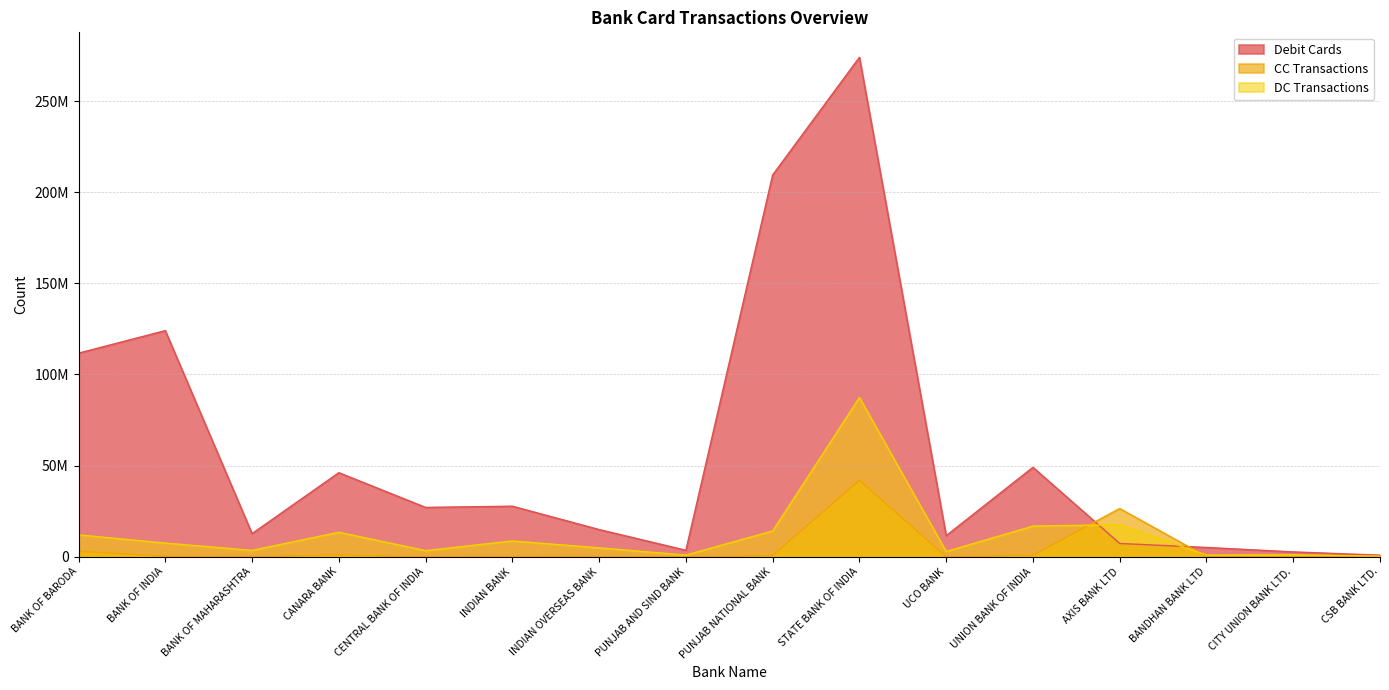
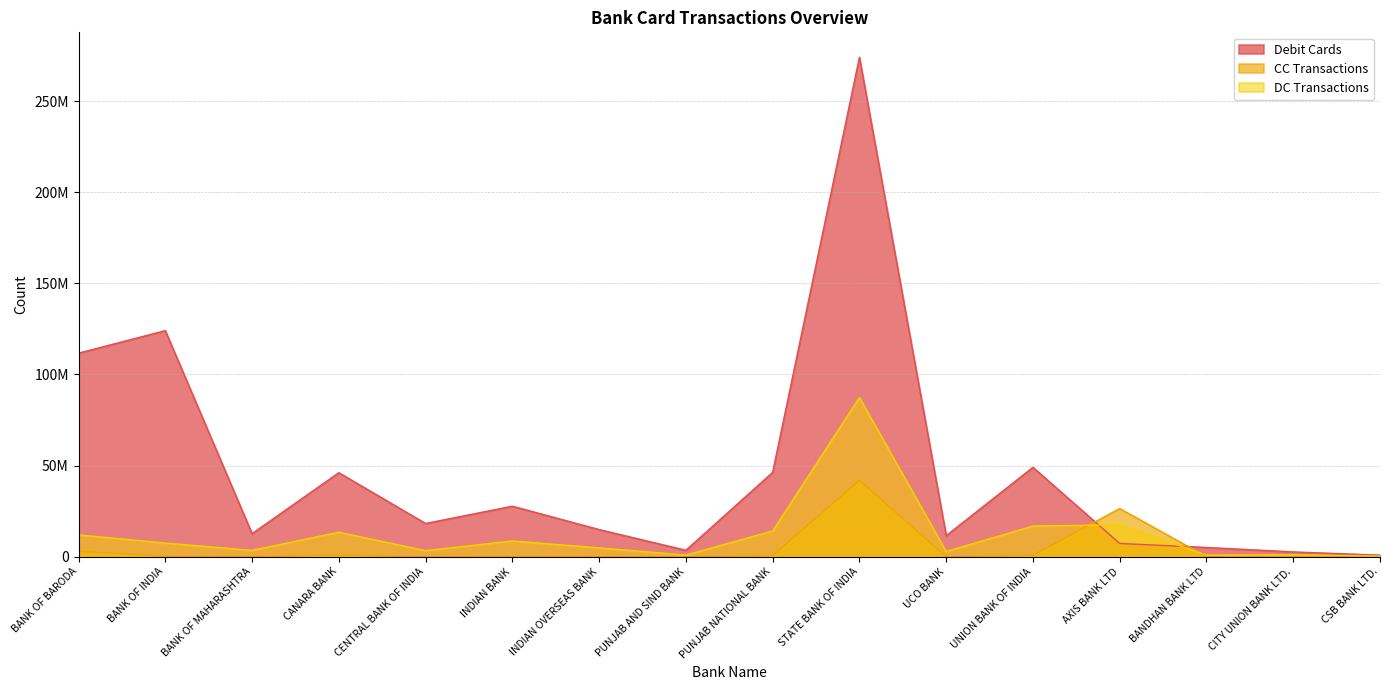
  {
    "Debit Cards": {
      "BANK OF BARODA": 112000000,
      "BANK OF INDIA": 124000000,
      "BANK OF MAHARASHTRA": 13000000,
      "CANARA BANK": 46000000,
-     "CENTRAL BANK OF INDIA": 27000000,
+     "CENTRAL BANK OF INDIA": 18000000,
      "INDIAN BANK": 28000000,
      "INDIAN OVERSEAS BANK": 15000000,
      "PUNJAB AND SIND BANK": 4000000,
-     "PUNJAB NATIONAL BANK": 210000000,
+     "PUNJAB NATIONAL BANK": 46000000,
      "STATE BANK OF INDIA": 274000000,
      "UCO BANK": 12000000,
      "UNION BANK OF INDIA": 49000000,
      "AXIS BANK LTD": 7000000,
      "BANDHAN BANK LTD": 5000000,
      "CITY UNION BANK LTD.": 3000000
    }
  }
